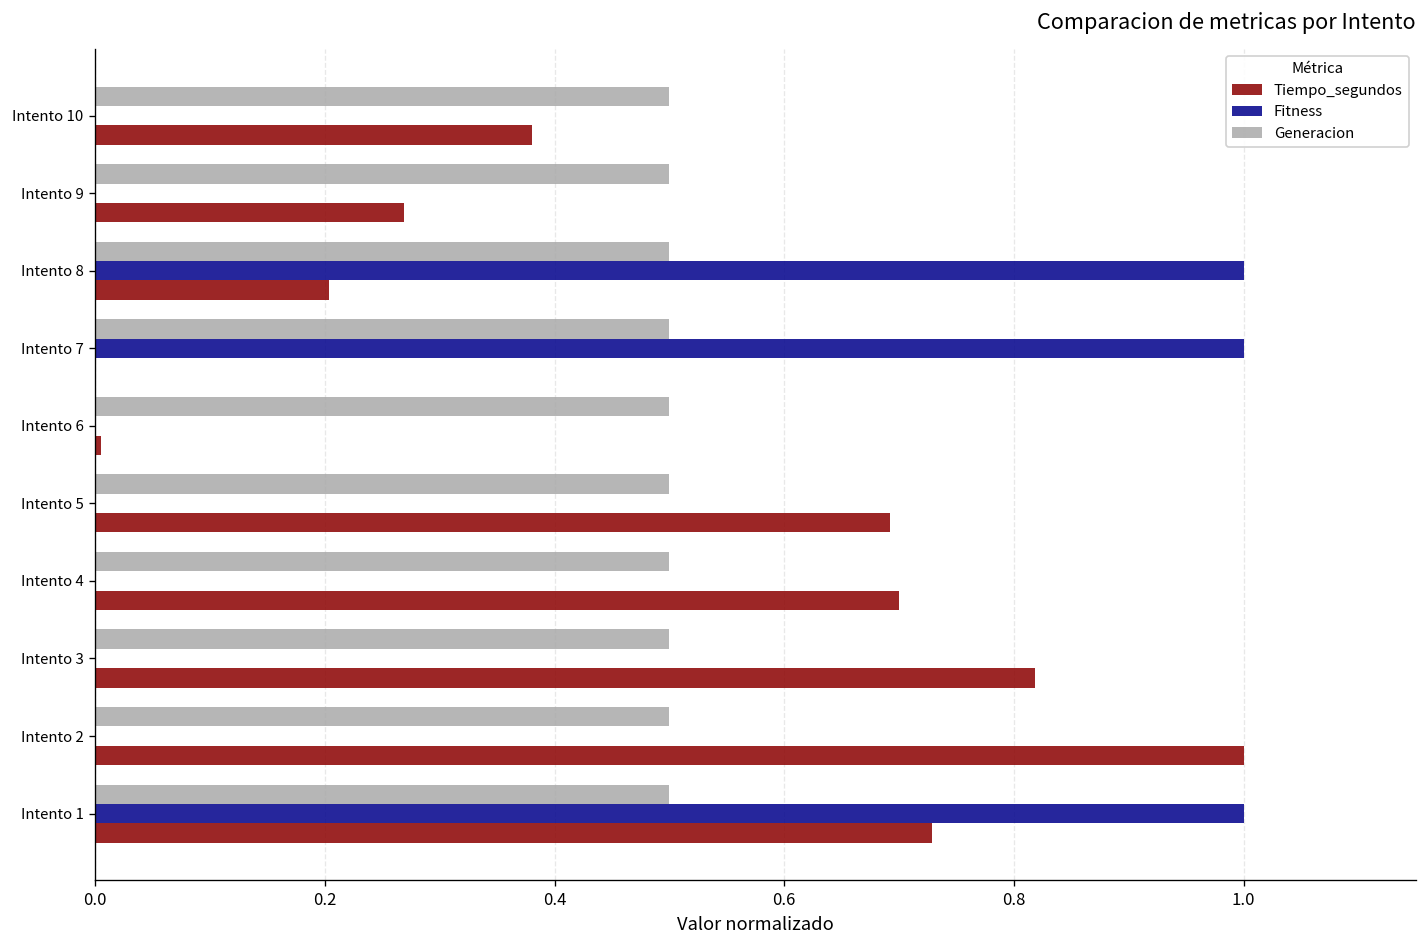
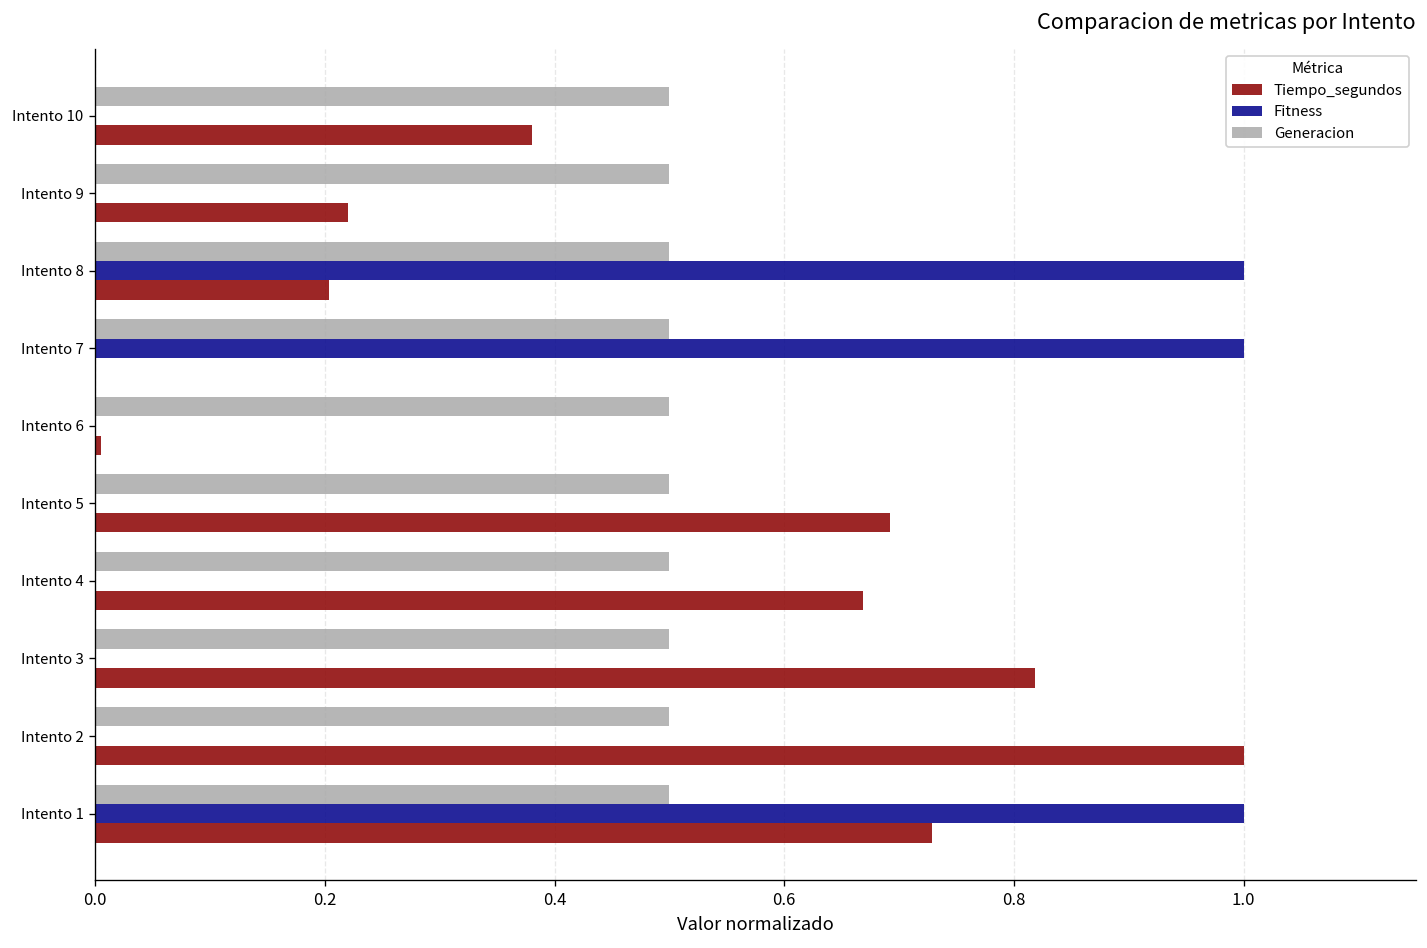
  {
    "Tiempo_segundos": {
      "Intento 10": 0.38,
-     "Intento 9": 0.27,
+     "Intento 9": 0.22,
      "Intento 8": 0.20,
      "Intento 7": 0.00,
      "Intento 6": 0.00,
      "Intento 5": 0.69,
-     "Intento 4": 0.70,
+     "Intento 4": 0.67,
      "Intento 3": 0.82,
      "Intento 2": 1.00,
      "Intento 1": 0.73
    },
    "Fitness": {
      "Intento 10": 0.00,
      "Intento 9": 0.00,
      "Intento 8": 1.00,
      "Intento 7": 1.00,
      "Intento 6": 0.00,
      "Intento 5": 0.00,
      "Intento 4": 0.00,
      "Intento 3": 0.00,
      "Intento 2": 0.00,
      "Intento 1": 1.00
    },
    "Generacion": {
      "Intento 10": 0.50,
      "Intento 9": 0.50,
      "Intento 8": 0.50,
      "Intento 7": 0.50,
      "Intento 6": 0.50,
      "Intento 5": 0.50,
      "Intento 4": 0.50,
      "Intento 3": 0.50,
      "Intento 2": 0.50,
      "Intento 1": 0.50
    }
  }
